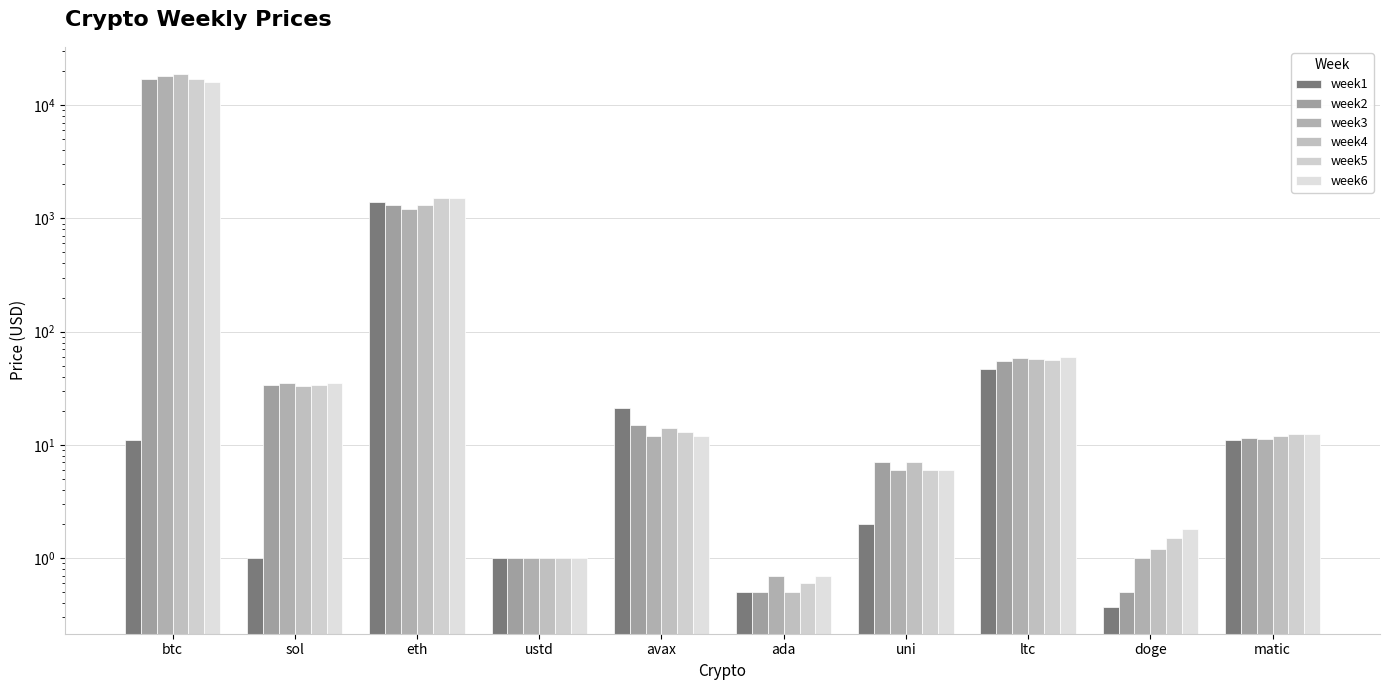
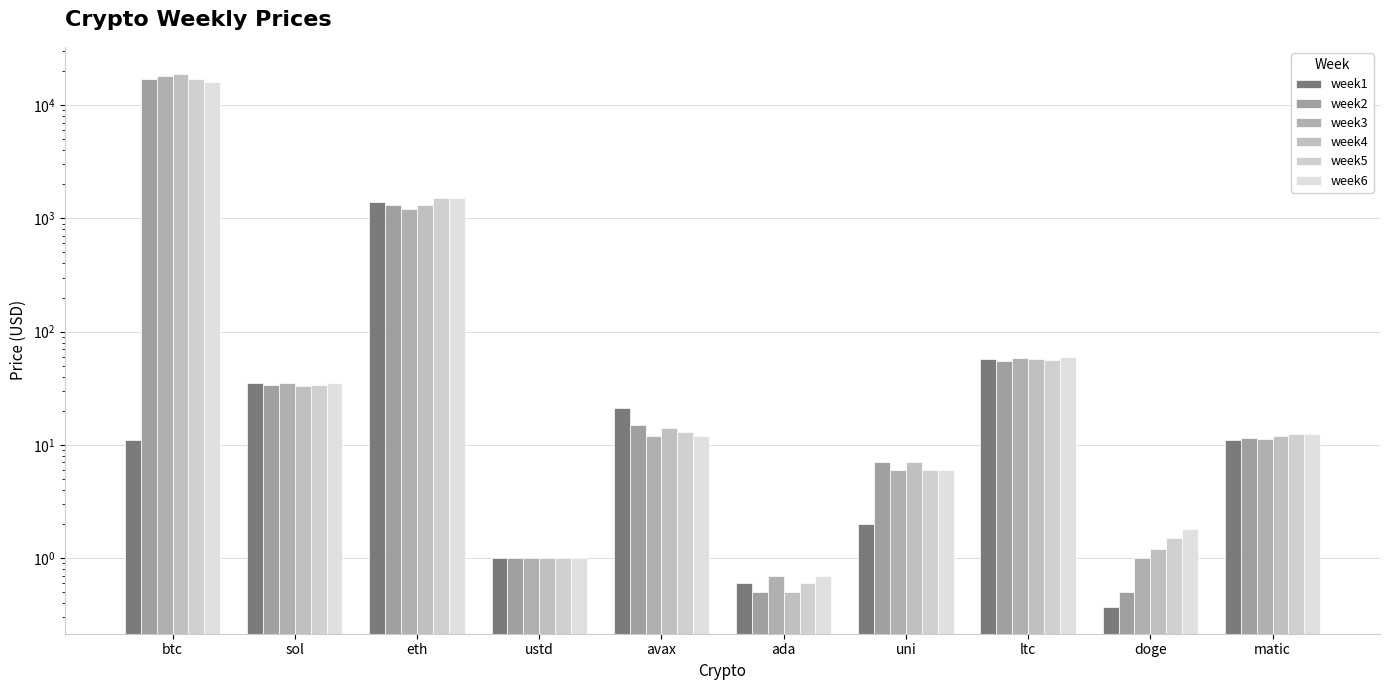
  {
    "week1": {
      "btc": 11,
-     "sol": 1,
+     "sol": 35,
      "eth": 1400,
      "ustd": 1.0,
      "avax": 21,
-     "ada": 0.5,
+     "ada": 0.6,
      "uni": 2.0,
-     "ltc": 47,
+     "ltc": 60,
      "doge": 0.37,
      "matic": 11
    }
  }
